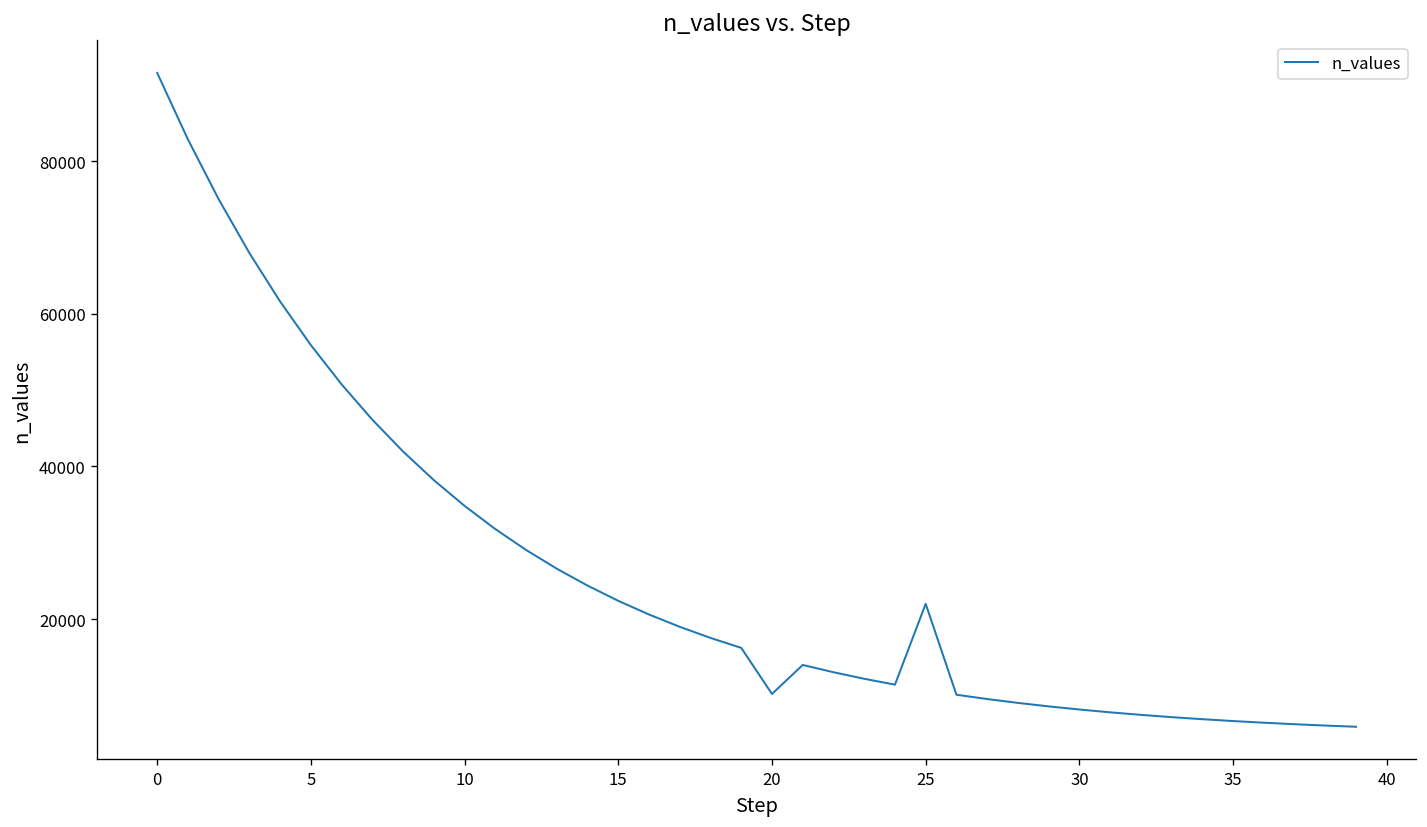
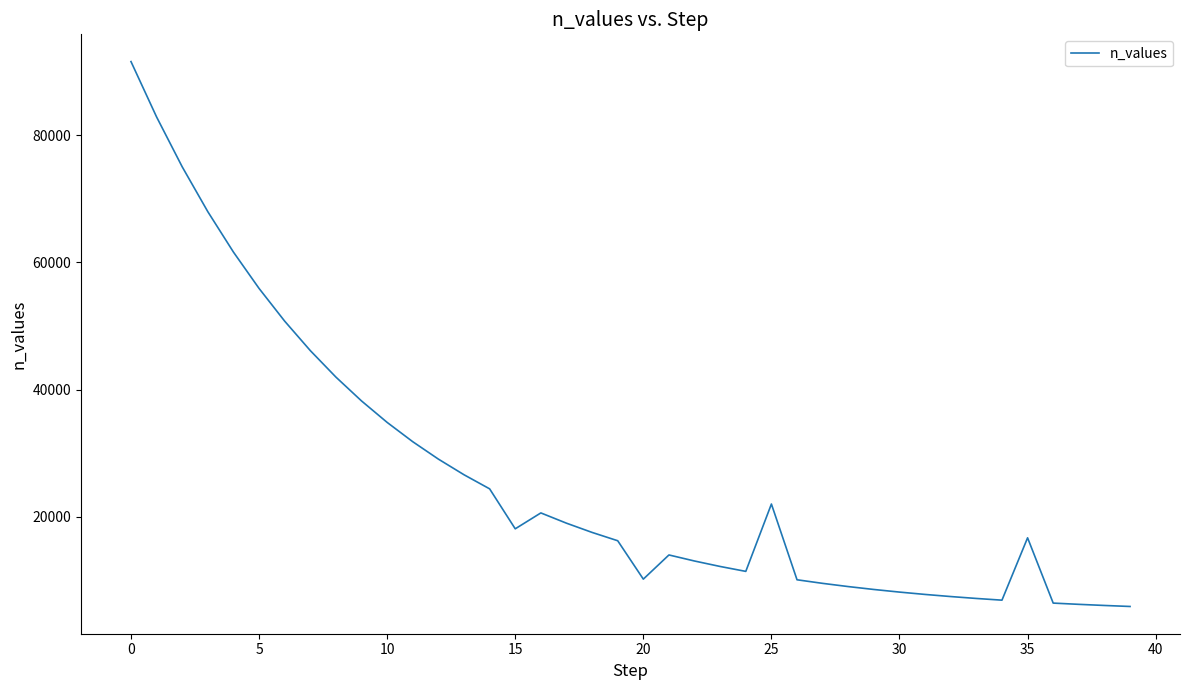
  {
    "0": 92000,
    "5": 56000,
    "10": 35000,
-   "15": 22000,
+   "15": 18000,
    "20": 10000,
    "25": 22000,
    "30": 8000,
-   "35": 7000
+   "35": 17000
  }
